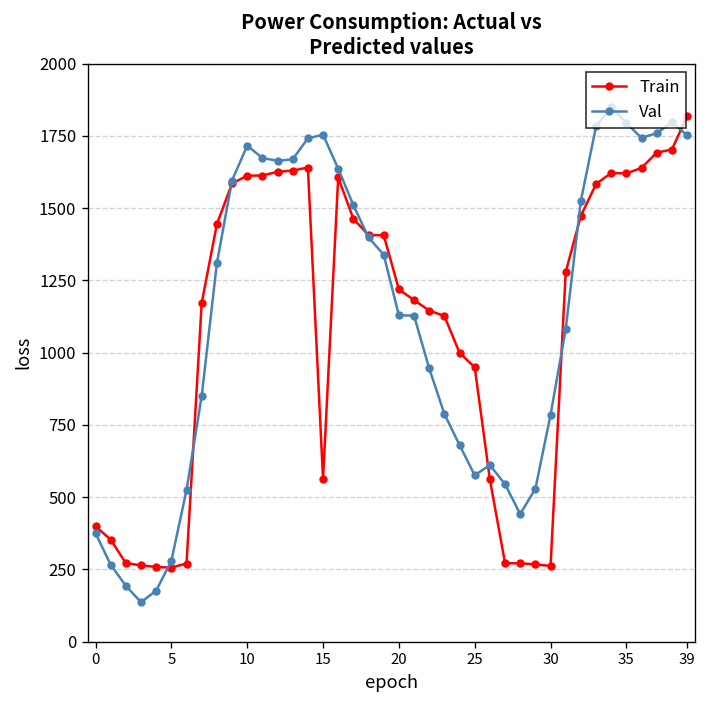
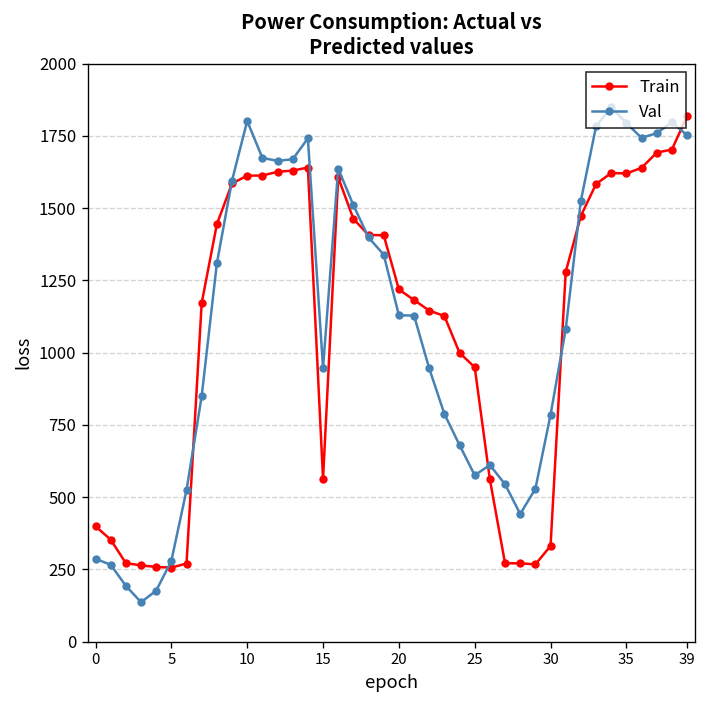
  {
    "Train": {
      "0": 400,
      "5": 260,
      "10": 1610,
      "15": 560,
      "20": 1220,
      "25": 950,
-     "30": 260,
+     "30": 330,
      "35": 1620,
      "39": 1820
    },
    "Val": {
-     "0": 380,
+     "0": 290,
      "5": 280,
-     "10": 1720,
-     "15": 1750,
+     "10": 1800,
+     "15": 950,
      "20": 1130,
      "25": 580,
      "30": 790,
      "39": 1750
    }
  }
